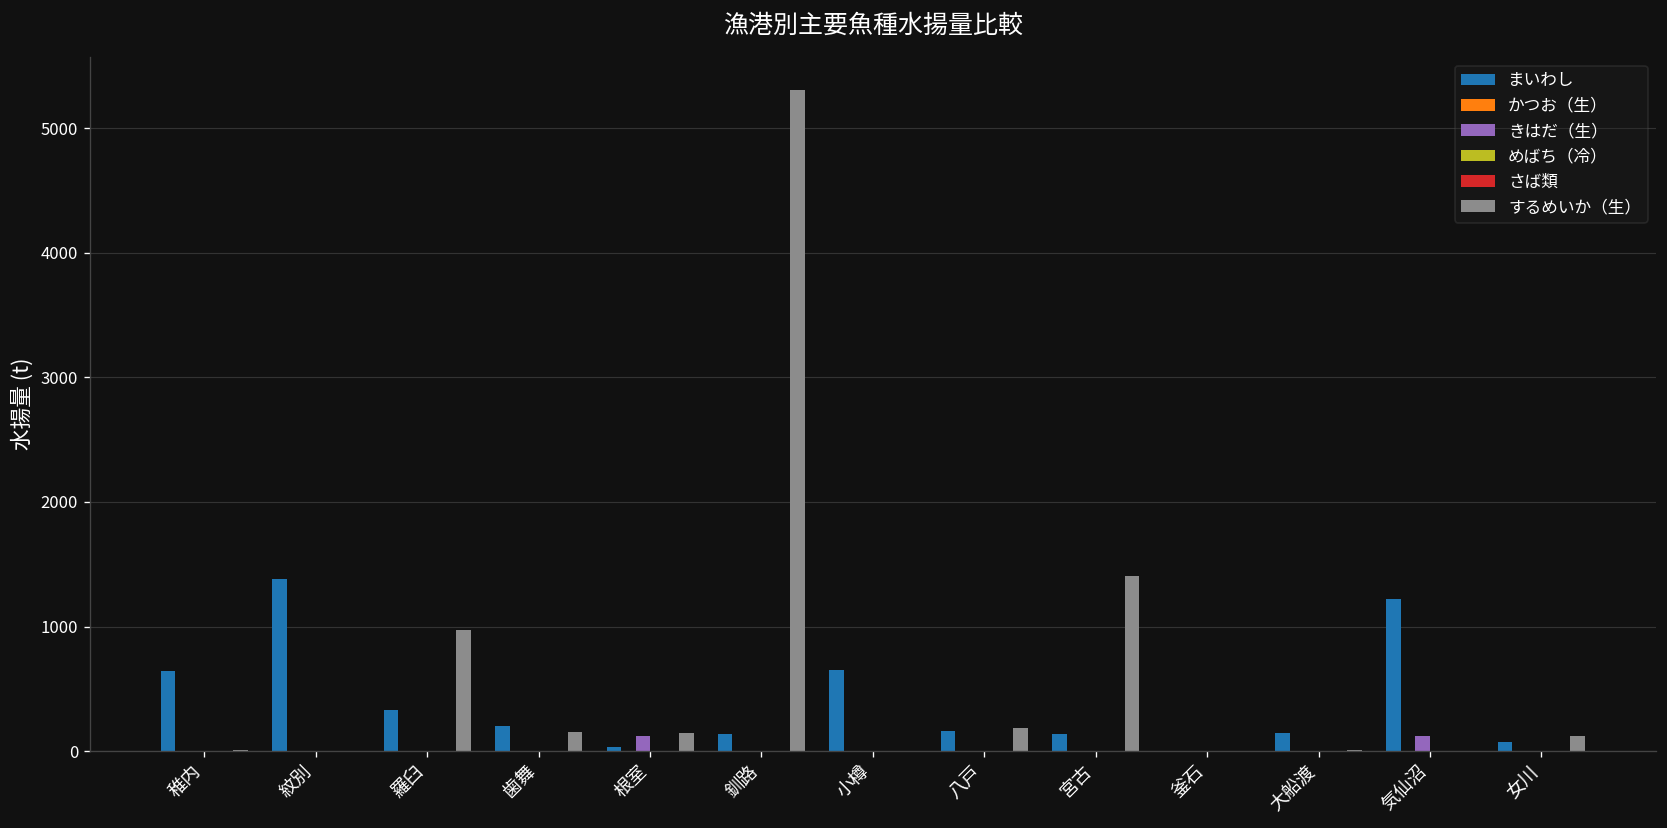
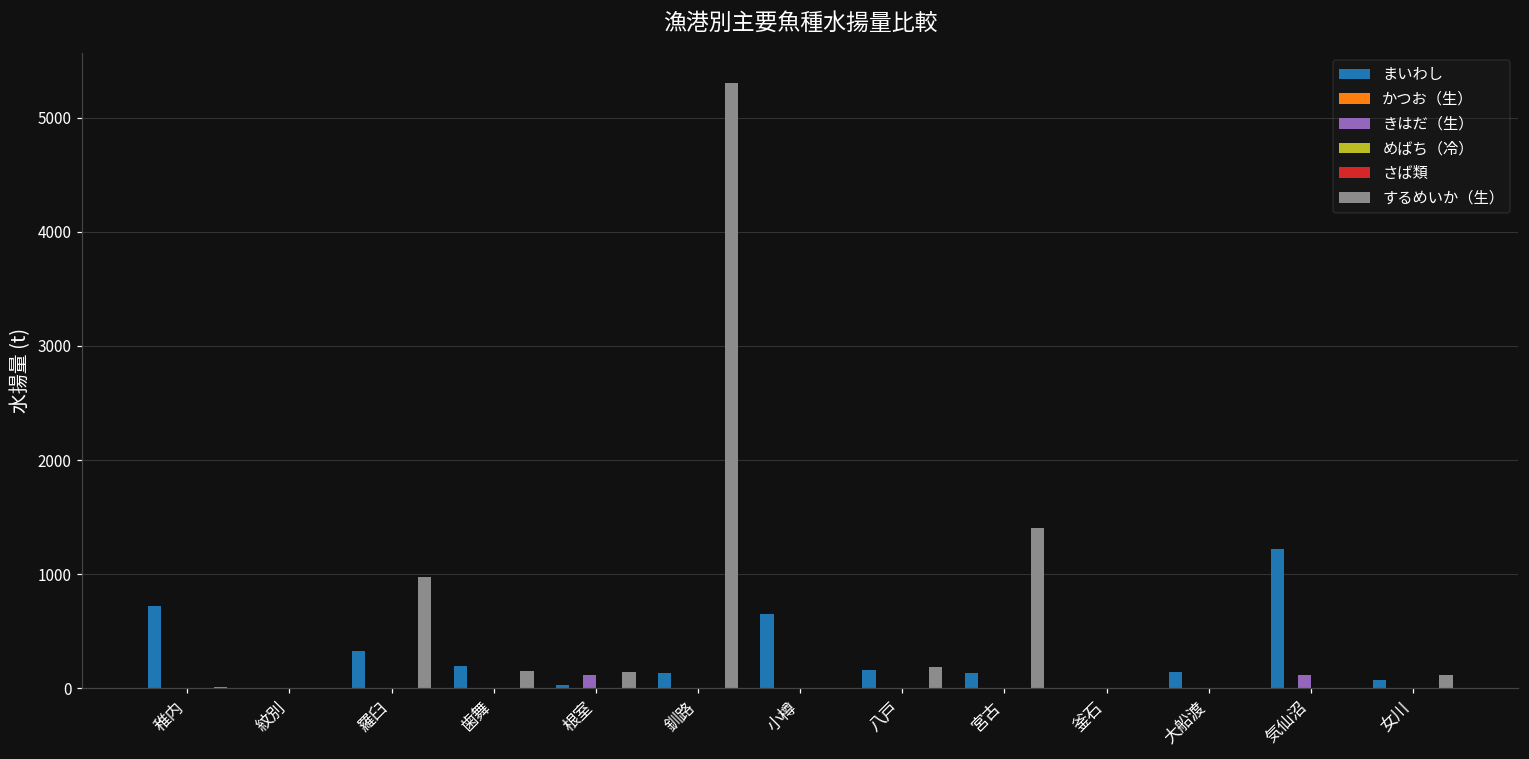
  {
    "まいわし": {
-     "稚内": 640,
-     "紋別": 1380,
+     "稚内": 730,
+     "紋別": 0,
      "羅臼": 330,
      "歯舞": 200,
      "根室": 30,
      "釧路": 130,
      "小樽": 650,
      "八戸": 160,
      "宮古": 140,
      "大船渡": 140,
      "気仙沼": 1220,
      "女川": 70
    },
    "かつお（生）": {
      "稚内": 0,
      "紋別": 0,
      "羅臼": 0,
      "歯舞": 0,
      "根室": 0,
      "釧路": 0,
      "小樽": 0,
      "八戸": 0,
      "宮古": 0,
      "釜石": 0,
      "大船渡": 0,
      "気仙沼": 0,
      "女川": 0
    },
    "きはだ（生）": {
      "稚内": 0,
      "紋別": 0,
      "羅臼": 0,
      "歯舞": 0,
      "根室": 120,
      "釧路": 0,
      "小樽": 0,
      "八戸": 0,
      "宮古": 0,
      "釜石": 0,
      "大船渡": 0,
      "気仙沼": 120,
      "女川": 0
    },
    "めばち（冷）": {
      "稚内": 0,
      "紋別": 0,
      "羅臼": 0,
      "歯舞": 0,
      "根室": 0,
      "釧路": 0,
      "小樽": 0,
      "八戸": 0,
      "宮古": 0,
      "釜石": 0,
      "大船渡": 0,
      "女川": 0
    },
    "さば類": {
      "稚内": 0,
      "紋別": 0,
      "羅臼": 0,
      "歯舞": 0,
      "根室": 0,
      "釧路": 0,
      "小樽": 0,
      "八戸": 0,
      "宮古": 0,
      "釜石": 0,
      "大船渡": 0,
      "気仙沼": 0,
      "女川": 0
    },
    "するめいか（生）": {
      "紋別": 0,
      "羅臼": 970,
      "歯舞": 150,
      "根室": 150,
      "釧路": 5300,
      "八戸": 190,
      "宮古": 1410,
      "気仙沼": 0,
      "女川": 120
    }
  }
